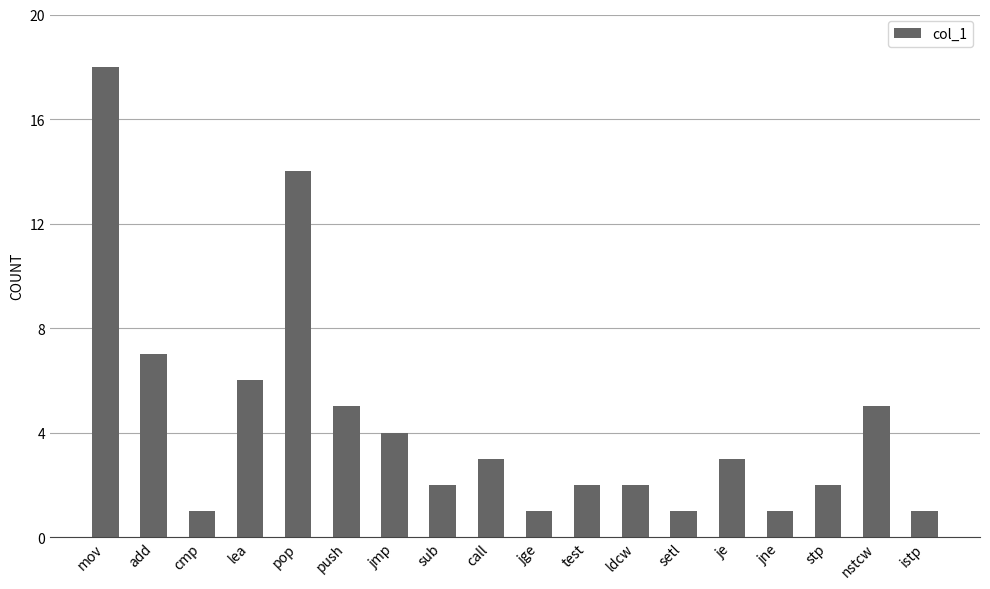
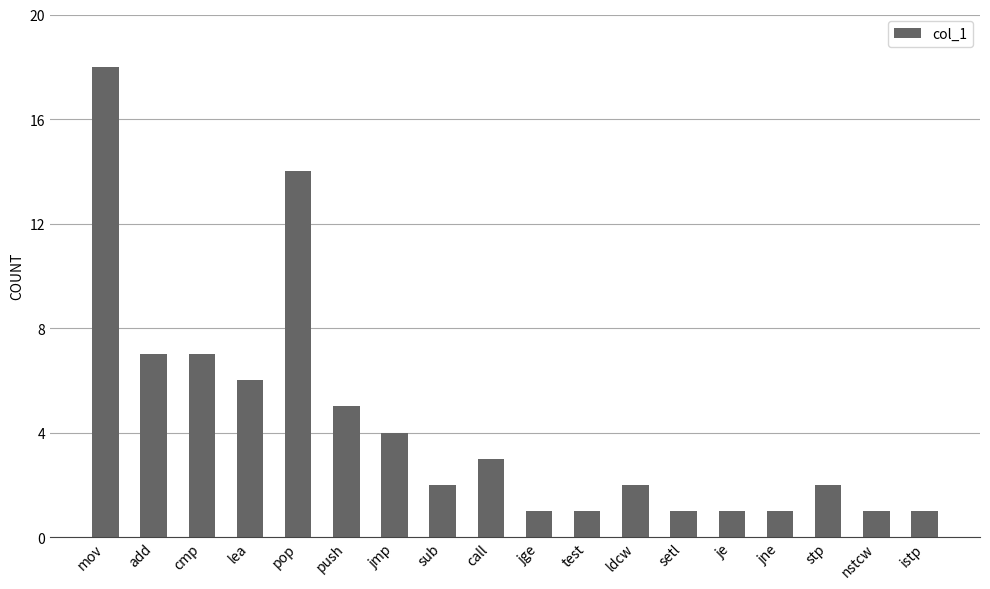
  {
    "mov": 18,
    "add": 7,
-   "cmp": 1,
+   "cmp": 7,
    "lea": 6,
    "pop": 14,
    "push": 5,
    "jmp": 4,
    "sub": 2,
    "call": 3,
    "jge": 1,
-   "test": 2,
+   "test": 1,
    "ldcw": 2,
    "setl": 1,
-   "je": 3,
+   "je": 1,
    "jne": 1,
    "stp": 2,
-   "nstcw": 5,
+   "nstcw": 1,
    "istp": 1
  }
